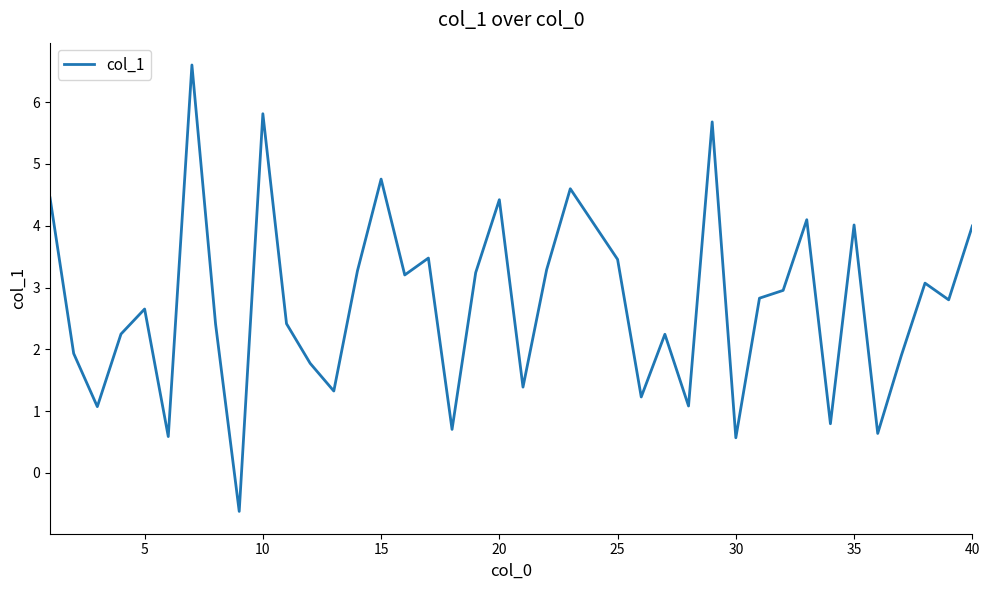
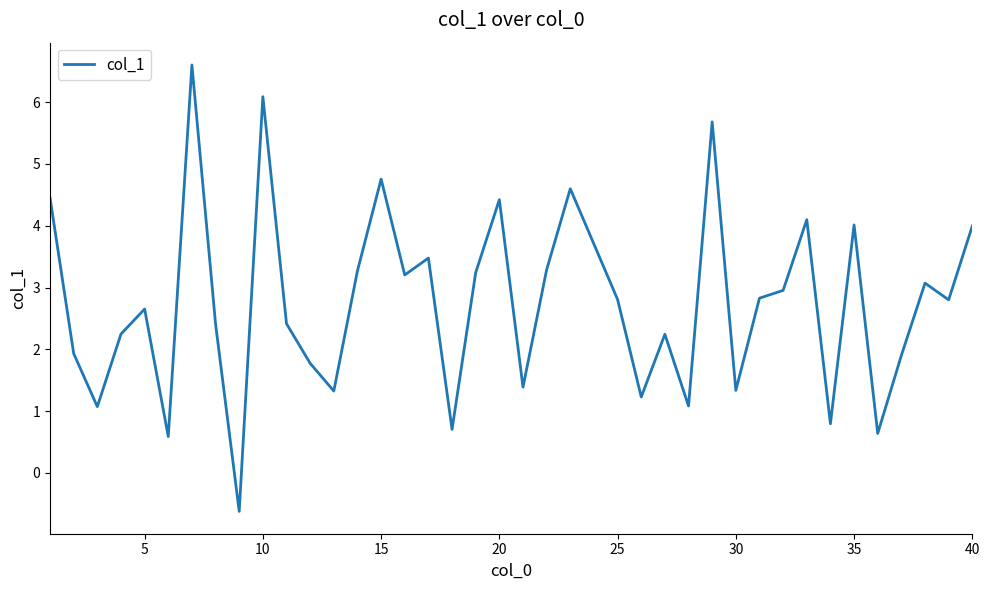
  {
    "5": 2.7,
-   "10": 5.8,
+   "10": 6.1,
    "15": 4.8,
    "20": 4.4,
-   "25": 3.5,
-   "30": 0.6,
+   "25": 2.8,
+   "30": 1.3,
    "35": 4.0,
    "40": 4.0
  }
